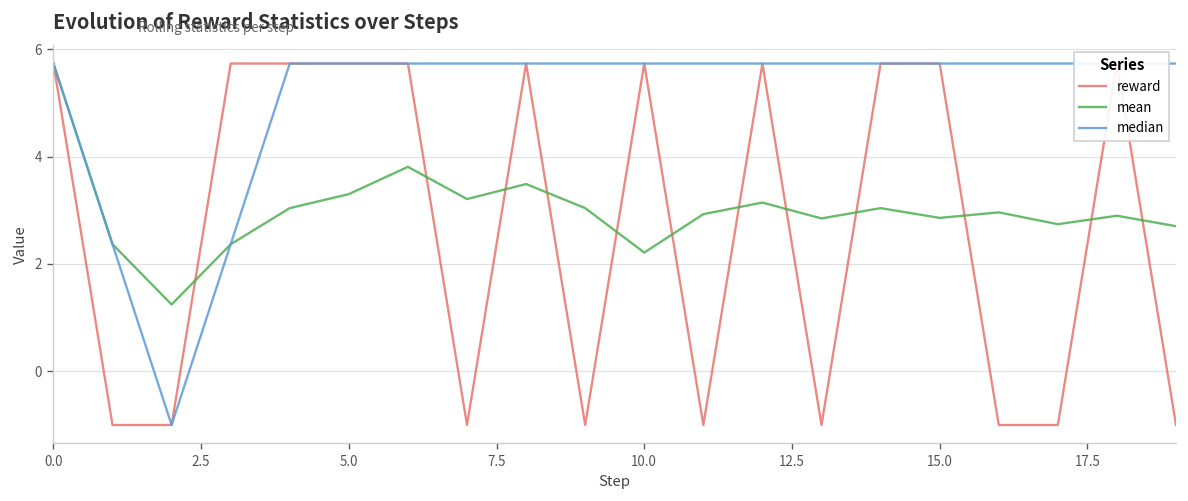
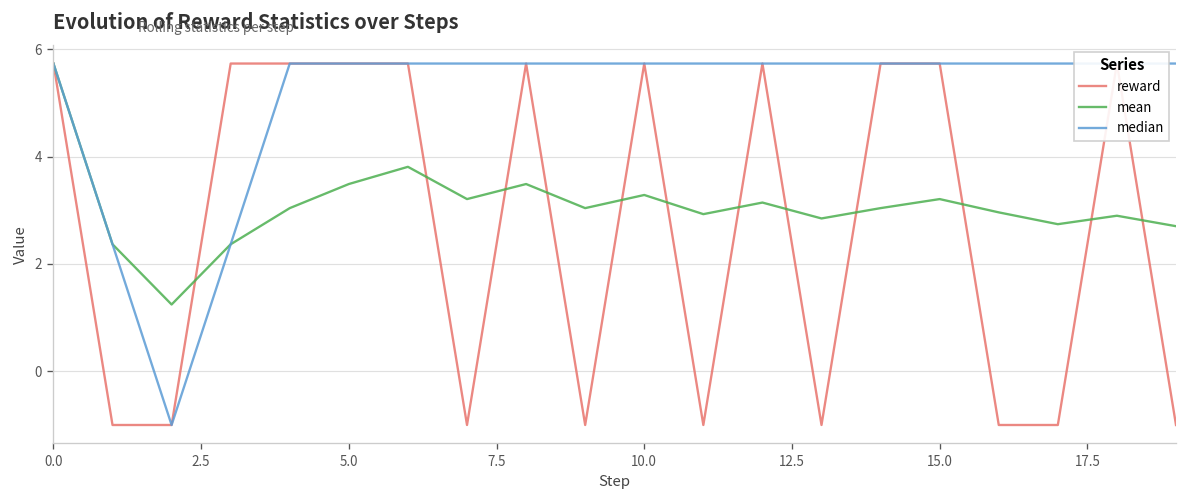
  {
    "mean": {
-     "5.0": 3.3,
-     "10.0": 2.2,
-     "15.0": 2.9
+     "5.0": 3.5,
+     "10.0": 3.3,
+     "15.0": 3.2
    }
  }
